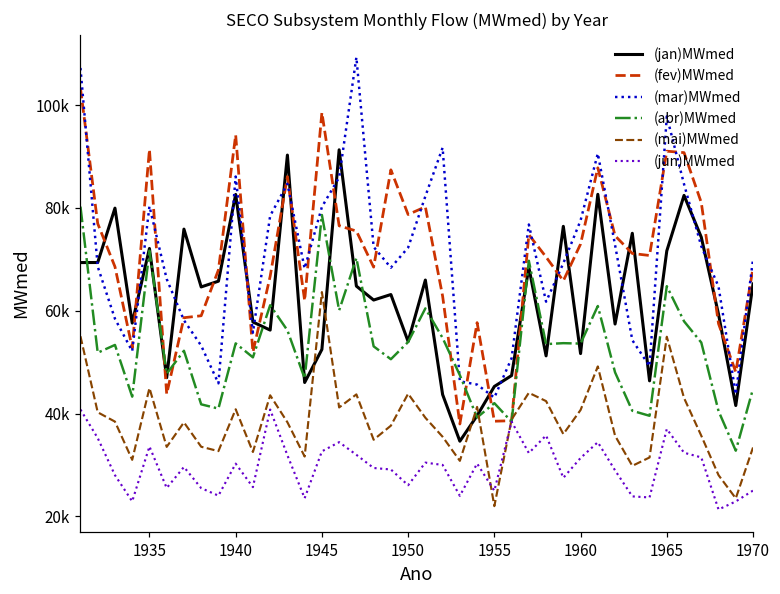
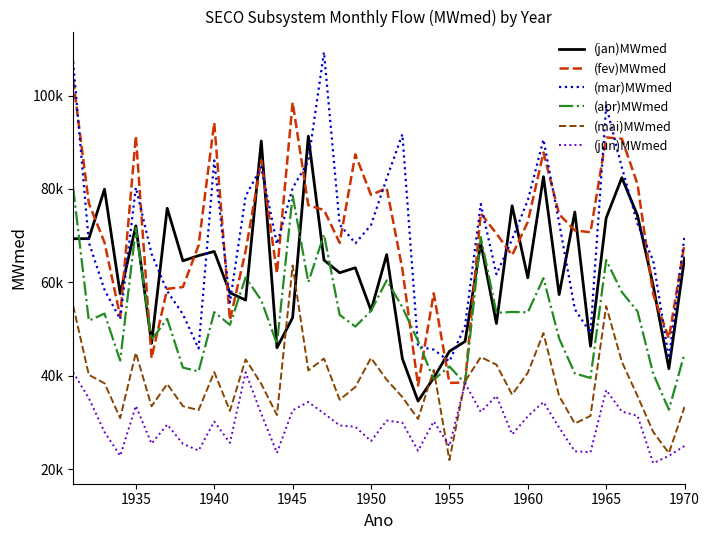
  {
    "(jan)MWmed": {
-     "1940": 83000,
+     "1940": 67000,
      "1945": 52000,
      "1955": 45000,
-     "1960": 52000,
-     "1965": 72000,
+     "1960": 61000,
+     "1965": 74000,
      "1970": 65000
    },
    "(fev)MWmed": {
      "1935": 91000,
      "1940": 94000,
      "1945": 99000,
      "1950": 79000,
      "1955": 39000,
      "1960": 73000,
      "1965": 91000,
      "1970": 68000
    },
    "(mar)MWmed": {
      "1935": 80000,
      "1940": 86000,
      "1945": 80000,
      "1950": 72000,
      "1955": 43000,
      "1960": 78000,
      "1965": 98000,
      "1970": 70000
    },
    "(abr)MWmed": {
      "1940": 54000,
      "1945": 79000,
      "1955": 42000,
      "1960": 54000,
      "1965": 65000,
      "1970": 45000
    },
    "(mai)MWmed": {
      "1935": 45000,
      "1940": 41000,
      "1945": 64000,
      "1950": 44000,
      "1955": 22000,
      "1960": 41000,
      "1965": 55000,
      "1970": 33000
    },
    "(jun)MWmed": {
      "1935": 34000,
      "1940": 30000,
      "1945": 33000,
      "1950": 26000,
      "1955": 25000,
      "1960": 31000,
      "1965": 37000,
      "1970": 25000
    }
  }
